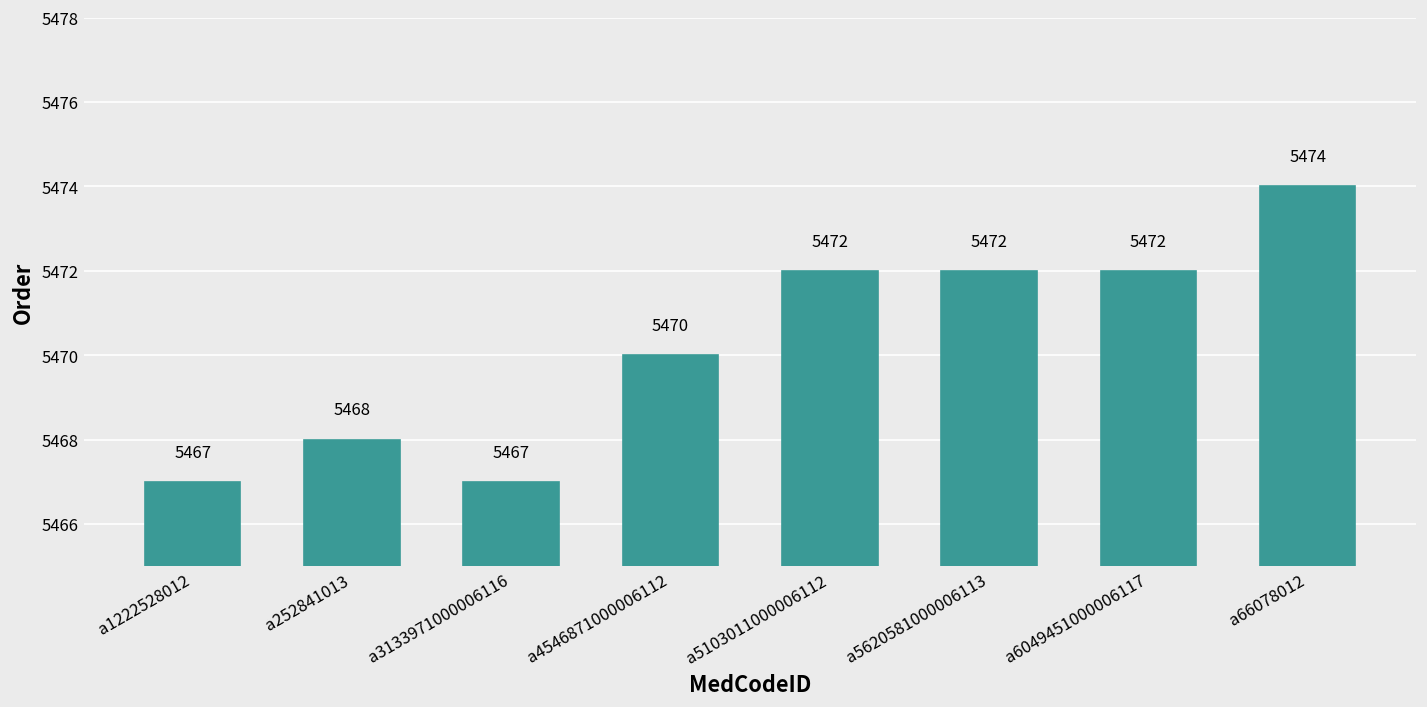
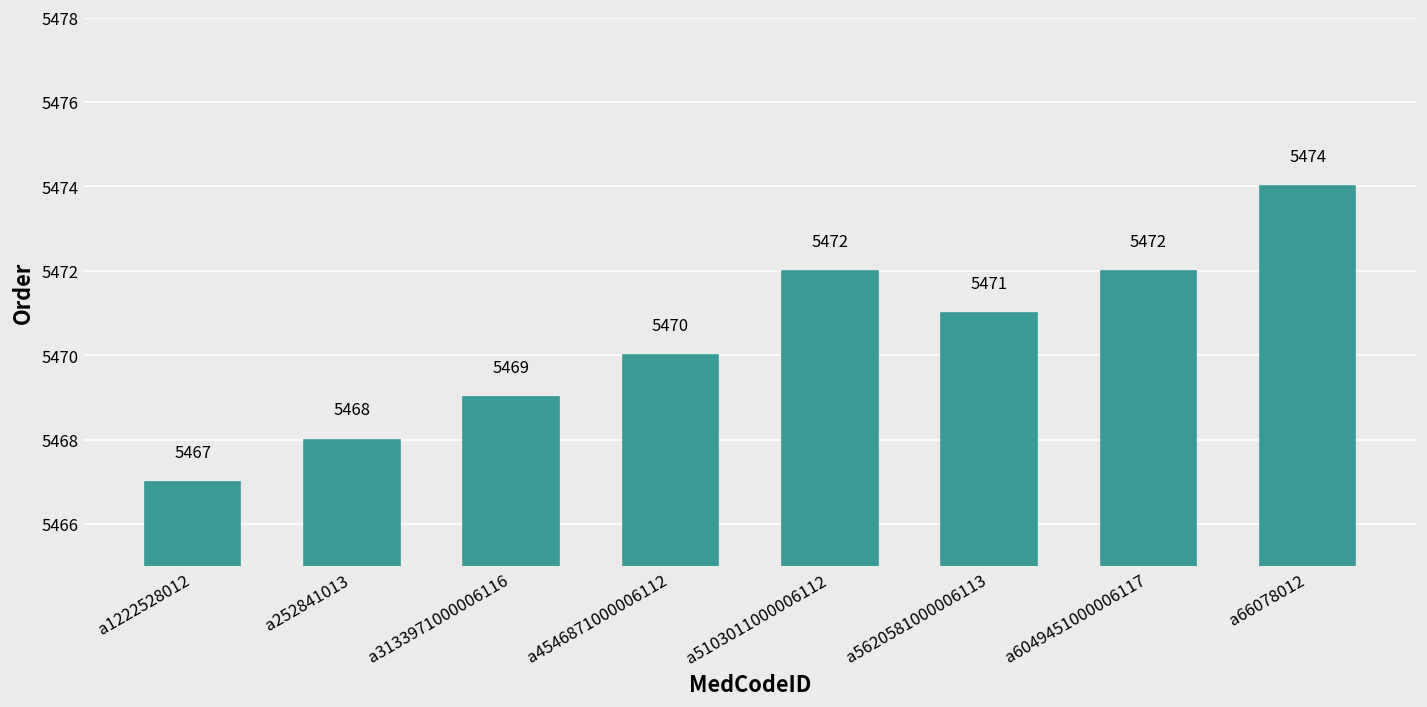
  {
    "a1222528012": 5467,
    "a252841013": 5468,
-   "a3133971000006116": 5467,
+   "a3133971000006116": 5469,
    "a4546871000006112": 5470,
    "a5103011000006112": 5472,
-   "a5620581000006113": 5472,
+   "a5620581000006113": 5471,
    "a6049451000006117": 5472,
    "a66078012": 5474
  }
